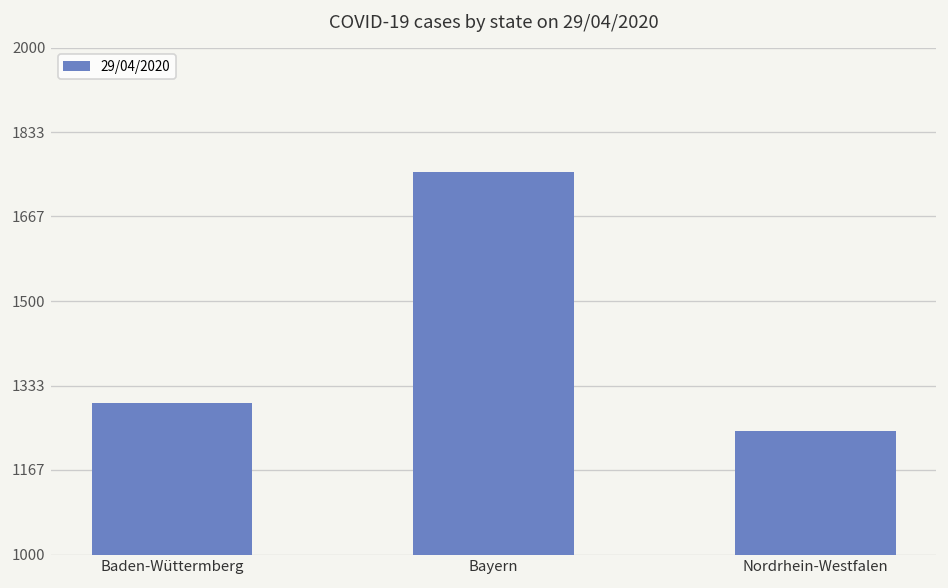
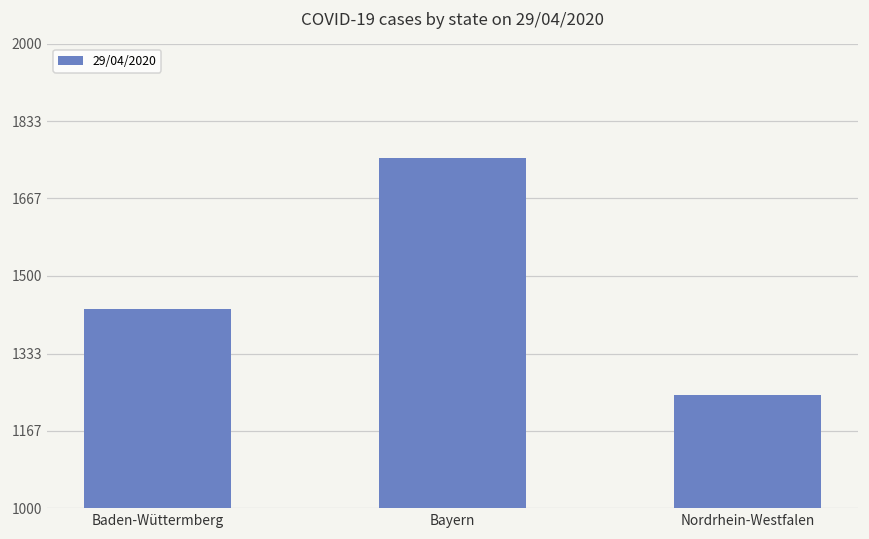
  {
-   "Baden-Wüttermberg": 1300,
+   "Baden-Wüttermberg": 1430,
    "Bayern": 1750,
    "Nordrhein-Westfalen": 1240
  }
